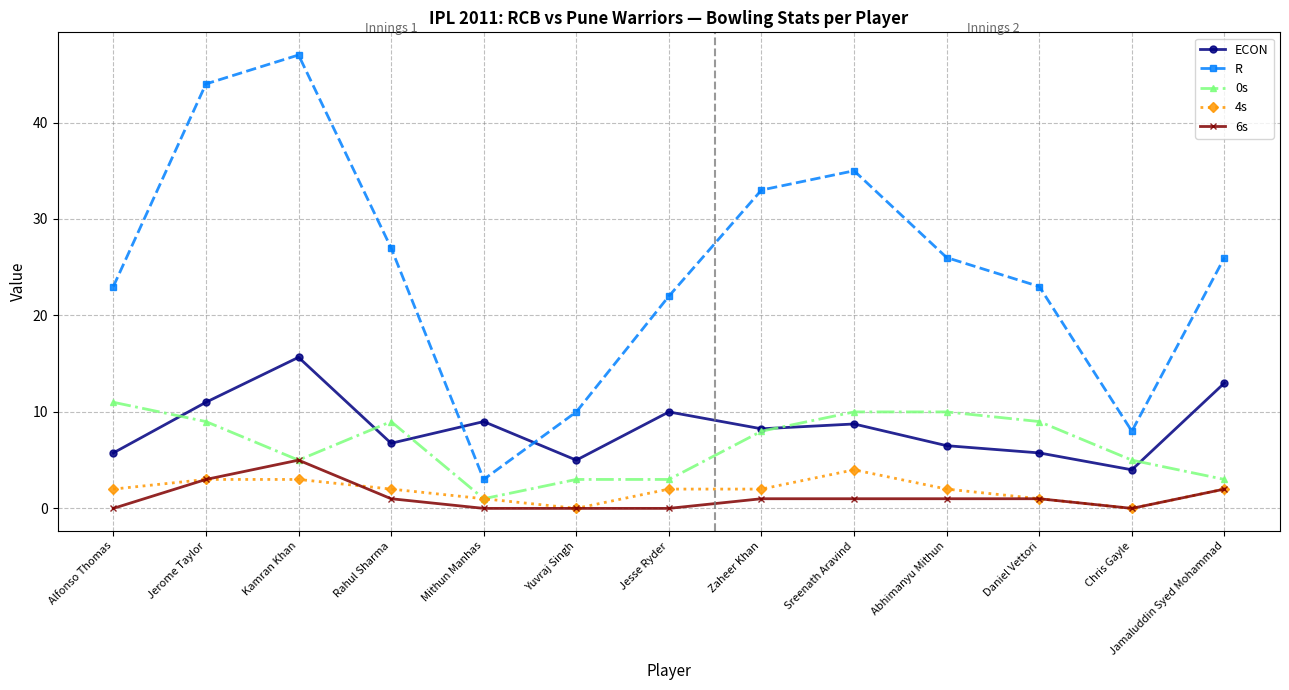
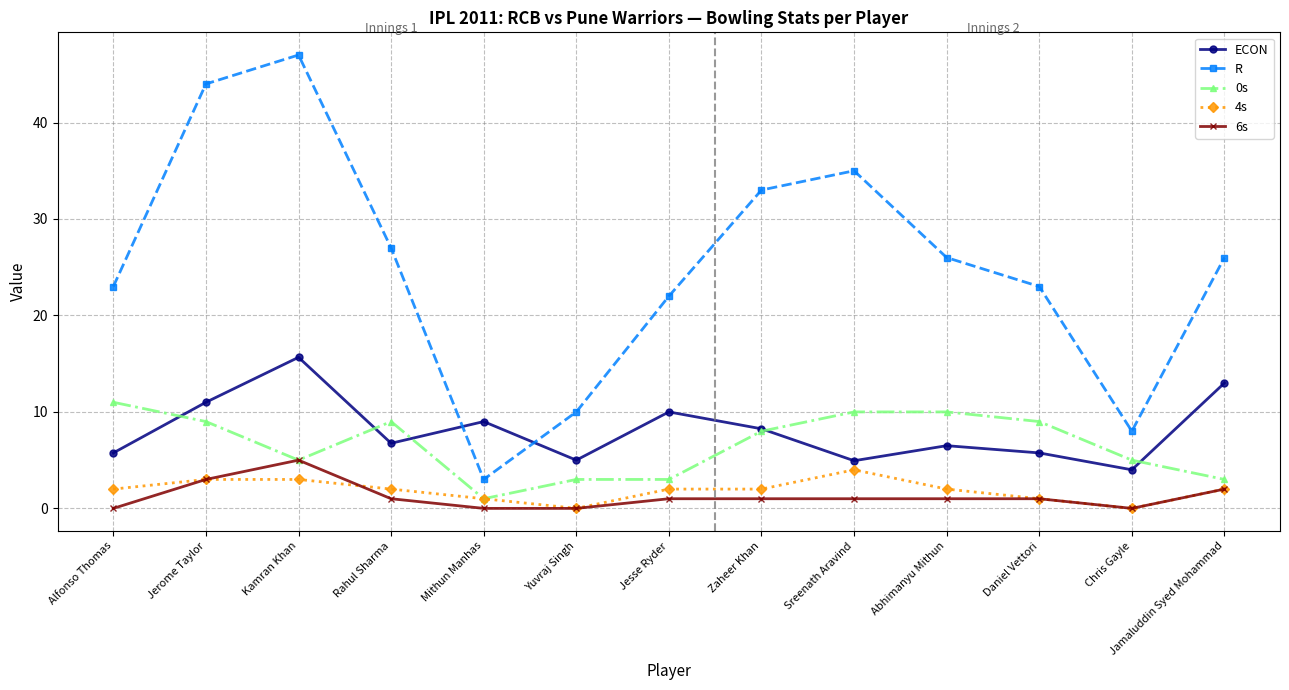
  {
    "ECON": {
      "Alfonso Thomas": 6,
      "Jerome Taylor": 11,
      "Kamran Khan": 16,
      "Rahul Sharma": 7,
      "Mithun Manhas": 9,
      "Yuvraj Singh": 5,
      "Jesse Ryder": 10,
-     "Sreenath Aravind": 9,
+     "Sreenath Aravind": 5,
      "Abhimanyu Mithun": 7,
      "Daniel Vettori": 6,
      "Chris Gayle": 4,
      "Jamaluddin Syed Mohammad": 13
    },
    "R": {
      "Alfonso Thomas": 23,
      "Jerome Taylor": 44,
      "Kamran Khan": 47,
      "Rahul Sharma": 27,
      "Mithun Manhas": 3,
      "Yuvraj Singh": 10,
      "Jesse Ryder": 22,
      "Zaheer Khan": 33,
      "Sreenath Aravind": 35,
      "Abhimanyu Mithun": 26,
      "Daniel Vettori": 23,
      "Chris Gayle": 8,
      "Jamaluddin Syed Mohammad": 26
    },
    "0s": {
      "Alfonso Thomas": 11,
      "Jerome Taylor": 9,
      "Rahul Sharma": 9,
      "Yuvraj Singh": 3,
      "Jesse Ryder": 3,
      "Sreenath Aravind": 10,
      "Abhimanyu Mithun": 10,
      "Daniel Vettori": 9,
      "Chris Gayle": 5,
      "Jamaluddin Syed Mohammad": 3
    },
    "4s": {
      "Alfonso Thomas": 2,
      "Kamran Khan": 3,
      "Rahul Sharma": 2,
      "Jesse Ryder": 2,
      "Zaheer Khan": 2,
      "Sreenath Aravind": 4,
      "Abhimanyu Mithun": 2
    },
    "6s": {
      "Alfonso Thomas": 0,
      "Rahul Sharma": 1,
      "Mithun Manhas": 0,
-     "Jesse Ryder": 0,
+     "Jesse Ryder": 1,
      "Zaheer Khan": 1,
      "Sreenath Aravind": 1,
      "Abhimanyu Mithun": 1
    }
  }
